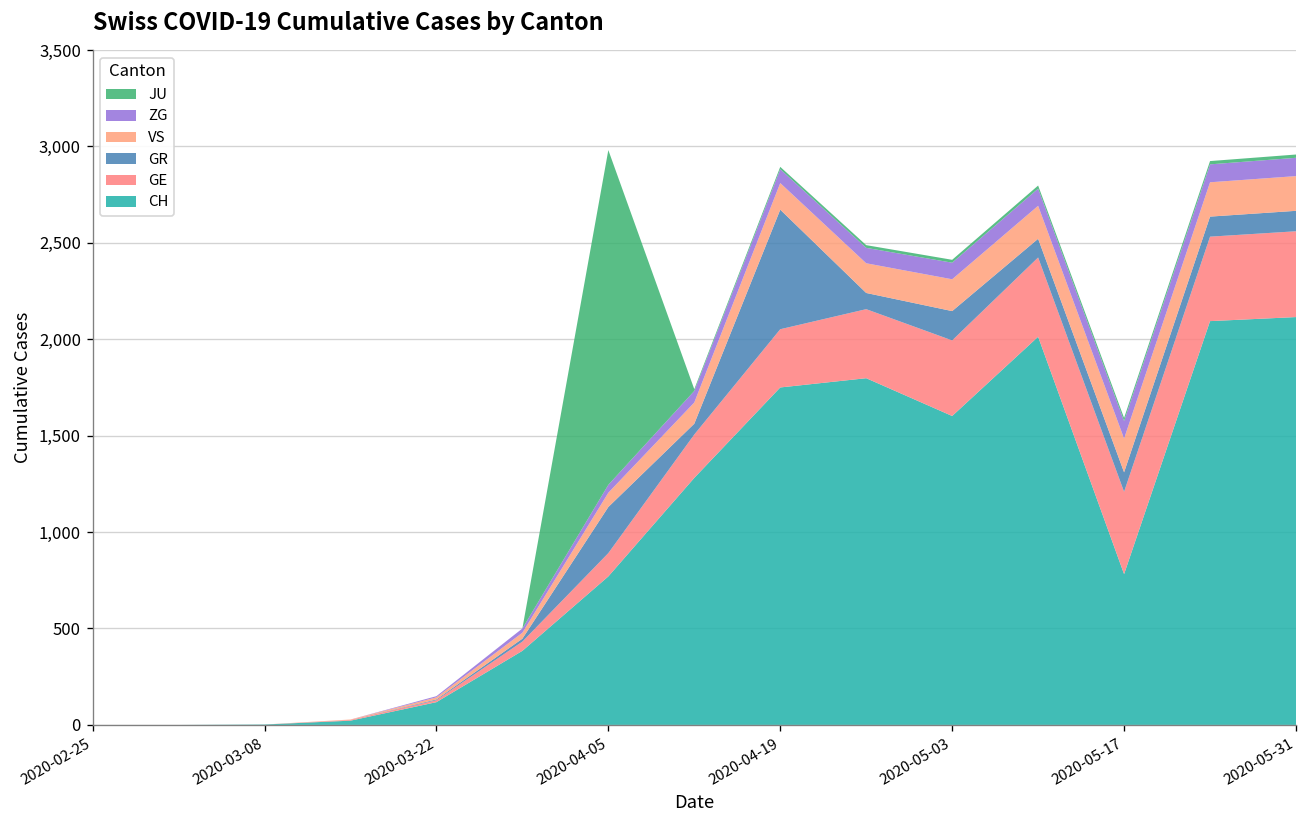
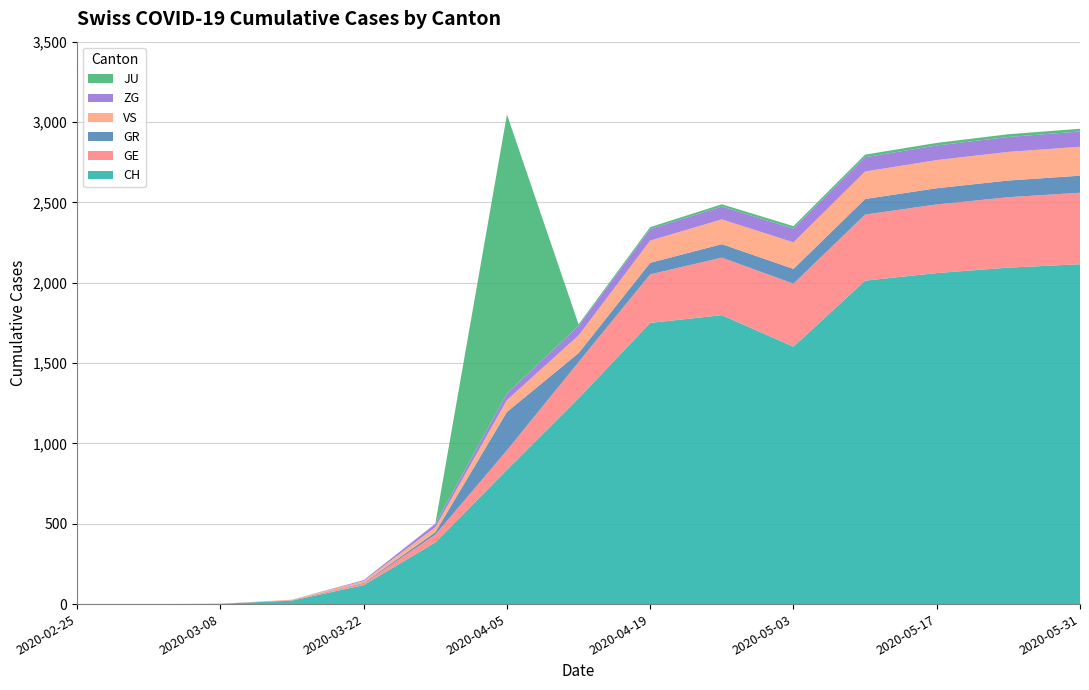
  {
    "CH": {
-     "2020-04-05": "770",
+     "2020-04-05": "840",
      "2020-04-19": "1,750",
      "2020-05-03": "1,600",
-     "2020-05-17": "780",
+     "2020-05-17": "2,060",
      "2020-05-31": "2,120"
    },
    "GR": {
      "2020-04-05": "240",
-     "2020-04-19": "620",
-     "2020-05-03": "150",
+     "2020-04-19": "70",
+     "2020-05-03": "90",
      "2020-05-17": "100",
      "2020-05-31": "110"
    },
    "ZG": {
      "2020-04-05": "40",
      "2020-05-31": "100"
    },
    "JU": {
      "2020-04-05": "1,740",
      "2020-05-31": "20"
    }
  }
